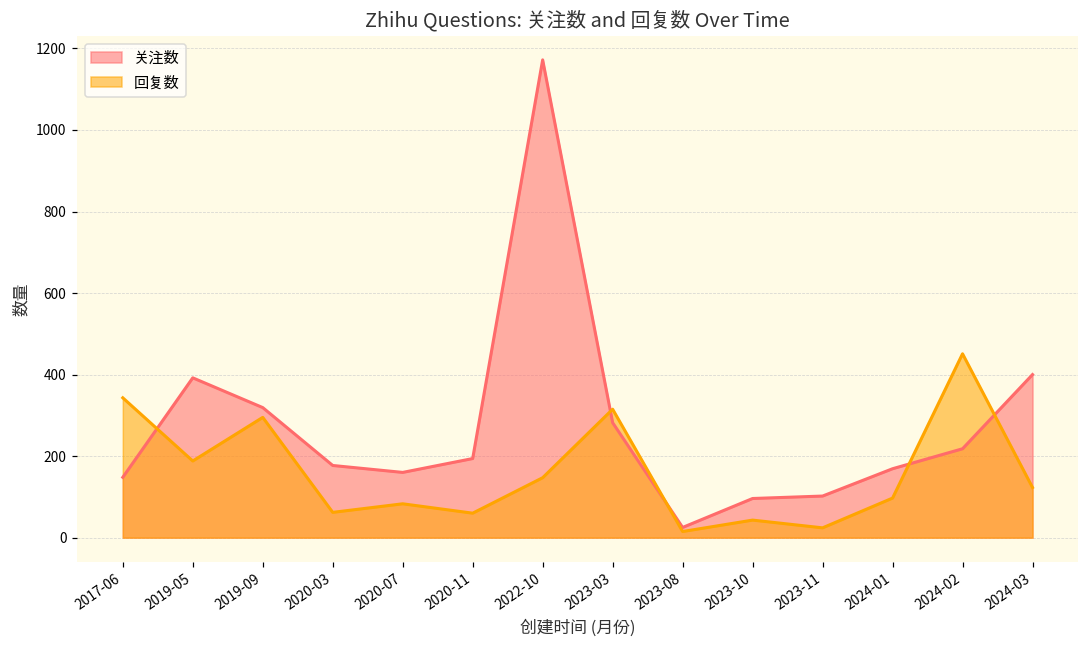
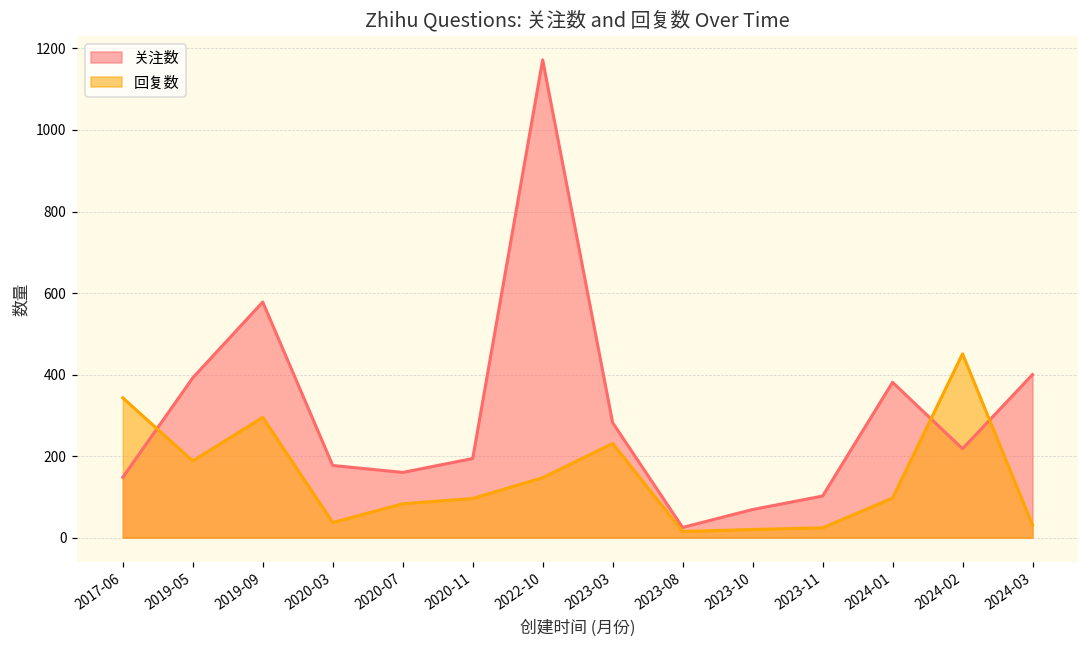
  {
    "关注数": {
      "2017-06": 150,
      "2019-05": 390,
-     "2019-09": 320,
+     "2019-09": 580,
      "2020-03": 180,
      "2020-07": 160,
      "2020-11": 190,
      "2022-10": 1170,
      "2023-03": 280,
      "2023-08": 30,
-     "2023-10": 100,
+     "2023-10": 70,
      "2023-11": 100,
-     "2024-01": 170,
+     "2024-01": 380,
      "2024-02": 220,
      "2024-03": 400
    },
    "回复数": {
      "2017-06": 340,
      "2019-05": 190,
      "2019-09": 300,
-     "2020-03": 60,
+     "2020-03": 40,
      "2020-07": 80,
-     "2020-11": 60,
+     "2020-11": 100,
      "2022-10": 150,
-     "2023-03": 320,
+     "2023-03": 230,
      "2023-08": 20,
-     "2023-10": 40,
+     "2023-10": 20,
      "2023-11": 20,
      "2024-01": 100,
      "2024-02": 450,
-     "2024-03": 120
+     "2024-03": 30
    }
  }
